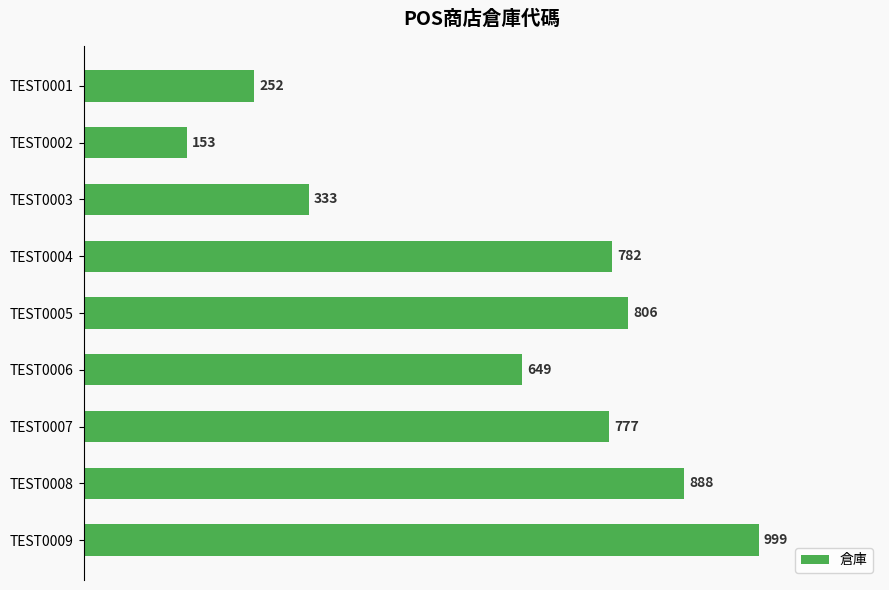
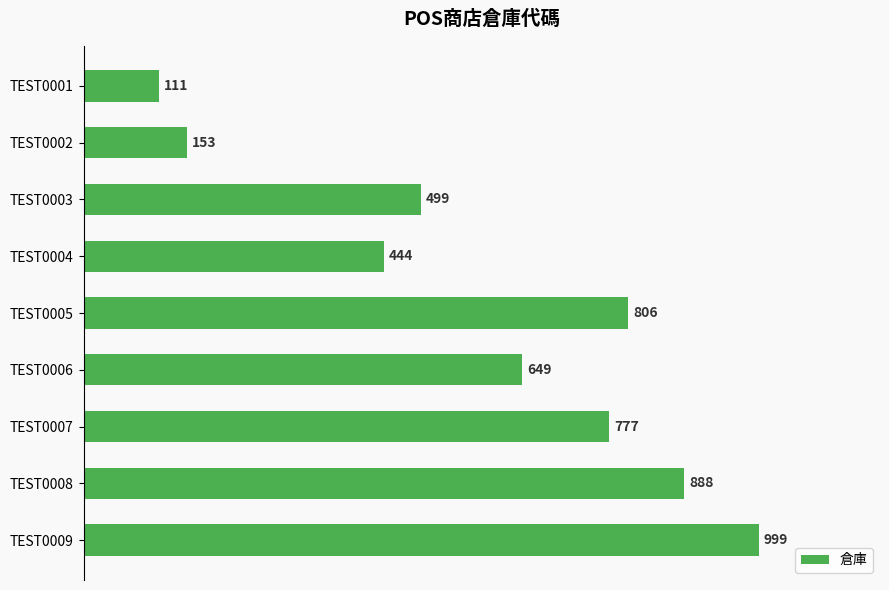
  {
-   "TEST0001": 252,
+   "TEST0001": 111,
    "TEST0002": 153,
-   "TEST0003": 333,
-   "TEST0004": 782,
+   "TEST0003": 499,
+   "TEST0004": 444,
    "TEST0005": 806,
    "TEST0006": 649,
    "TEST0007": 777,
    "TEST0008": 888,
    "TEST0009": 999
  }
